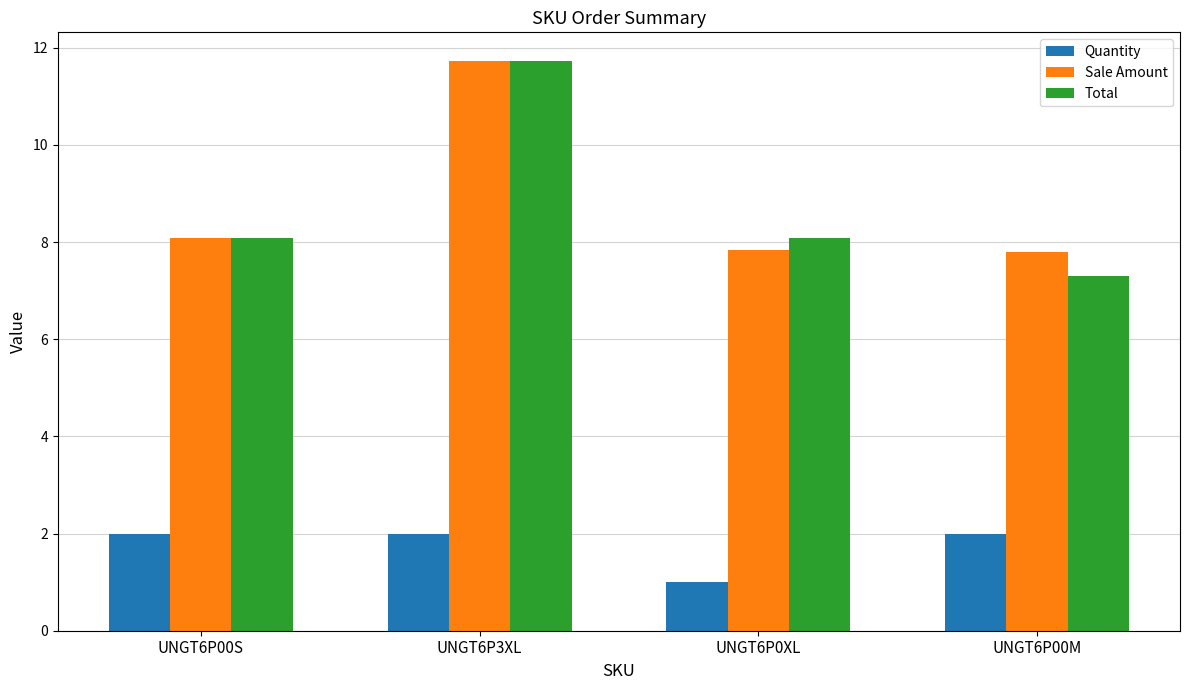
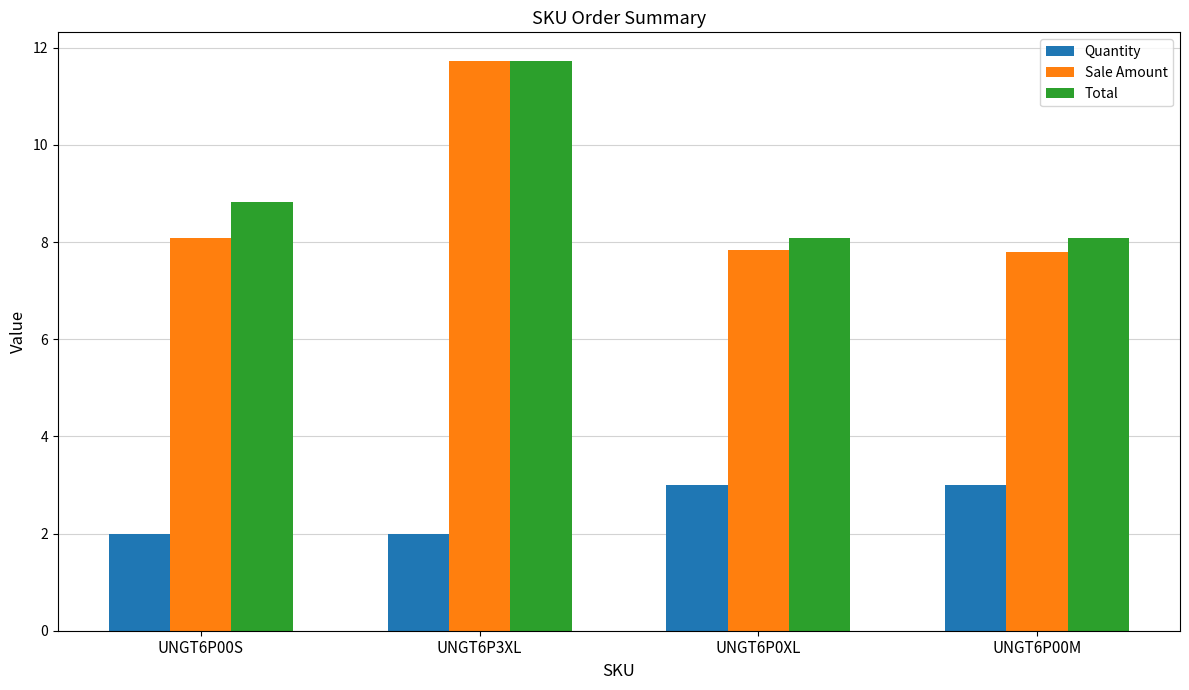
  {
    "Quantity": {
      "UNGT6P00S": 2,
      "UNGT6P3XL": 2,
-     "UNGT6P0XL": 1,
-     "UNGT6P00M": 2
+     "UNGT6P0XL": 3,
+     "UNGT6P00M": 3
    },
    "Sale Amount": {
      "UNGT6P00S": 8.1,
      "UNGT6P3XL": 11.7,
      "UNGT6P0XL": 7.8,
      "UNGT6P00M": 7.8
    },
    "Total": {
-     "UNGT6P00S": 8.1,
+     "UNGT6P00S": 8.8,
      "UNGT6P3XL": 11.7,
      "UNGT6P0XL": 8.1,
-     "UNGT6P00M": 7.3
+     "UNGT6P00M": 8.1
    }
  }
